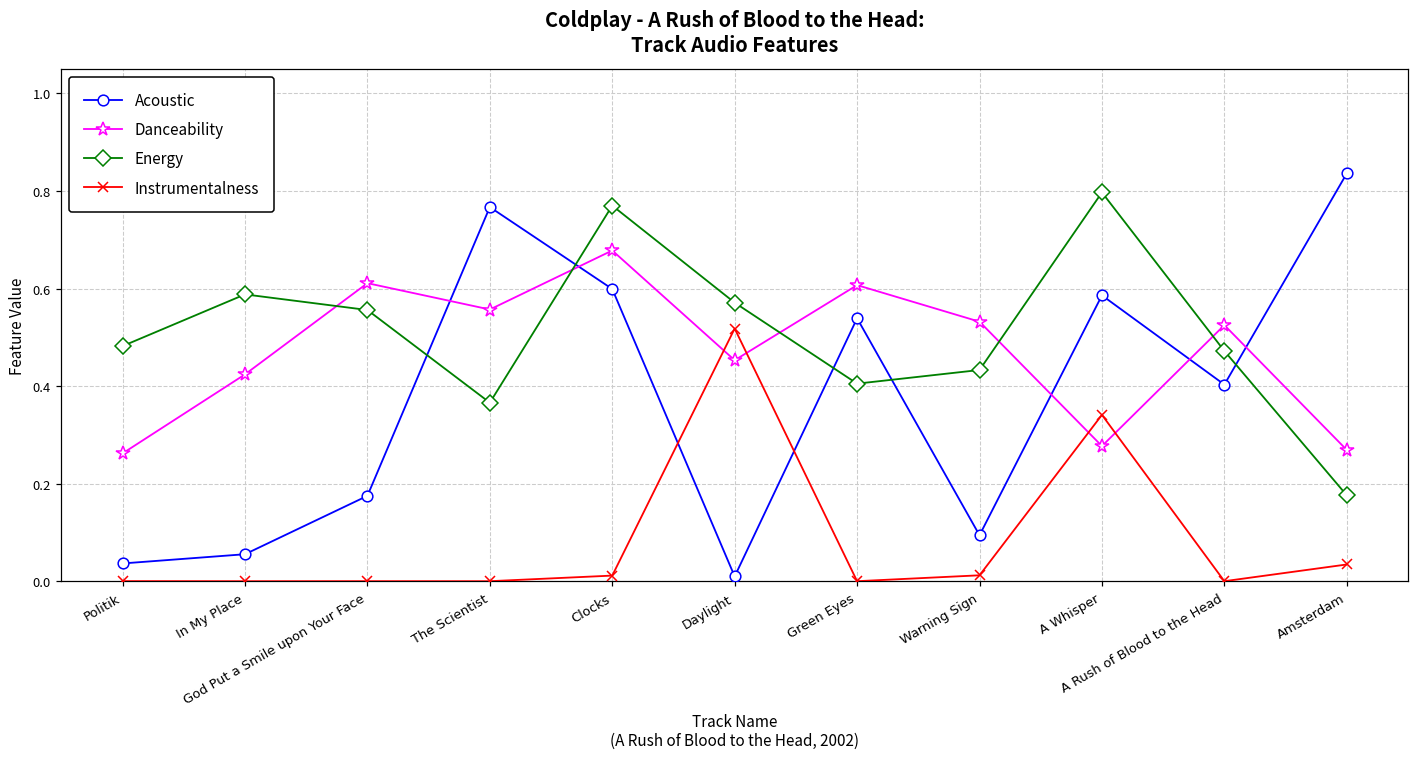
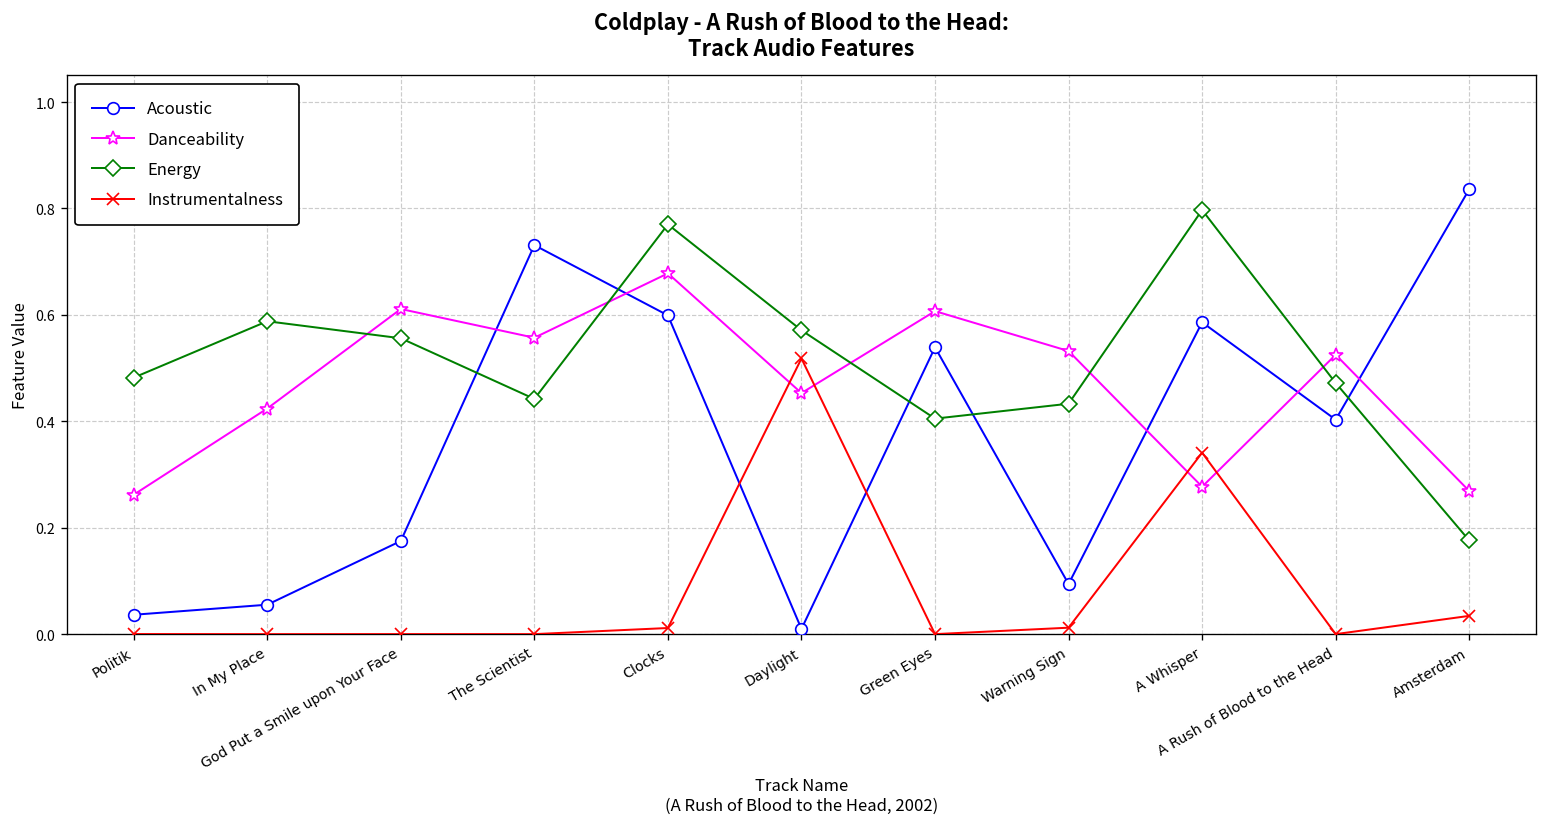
  {
    "Acoustic": {
      "Politik": 0.04,
      "In My Place": 0.06,
      "God Put a Smile upon Your Face": 0.18,
-     "The Scientist": 0.77,
+     "The Scientist": 0.73,
      "Clocks": 0.60,
      "Daylight": 0.01,
      "Green Eyes": 0.54,
      "Warning Sign": 0.09,
      "A Whisper": 0.59,
      "A Rush of Blood to the Head": 0.40,
      "Amsterdam": 0.84
    },
    "Danceability": {
      "Politik": 0.26,
      "In My Place": 0.42,
      "God Put a Smile upon Your Face": 0.61,
      "The Scientist": 0.56,
      "Clocks": 0.68,
      "Daylight": 0.45,
      "Green Eyes": 0.61,
      "Warning Sign": 0.53,
      "A Whisper": 0.28,
      "A Rush of Blood to the Head": 0.53,
      "Amsterdam": 0.27
    },
    "Energy": {
      "Politik": 0.48,
      "In My Place": 0.59,
      "God Put a Smile upon Your Face": 0.56,
-     "The Scientist": 0.37,
+     "The Scientist": 0.44,
      "Clocks": 0.77,
      "Daylight": 0.57,
      "Green Eyes": 0.41,
      "Warning Sign": 0.43,
      "A Whisper": 0.80,
      "A Rush of Blood to the Head": 0.47,
      "Amsterdam": 0.18
    },
    "Instrumentalness": {
      "Politik": 0.00,
      "In My Place": 0.00,
      "God Put a Smile upon Your Face": 0.00,
      "The Scientist": 0.00,
      "Clocks": 0.01,
      "Daylight": 0.52,
      "Green Eyes": 0.00,
      "Warning Sign": 0.01,
      "A Whisper": 0.34,
      "A Rush of Blood to the Head": 0.00,
      "Amsterdam": 0.03
    }
  }
